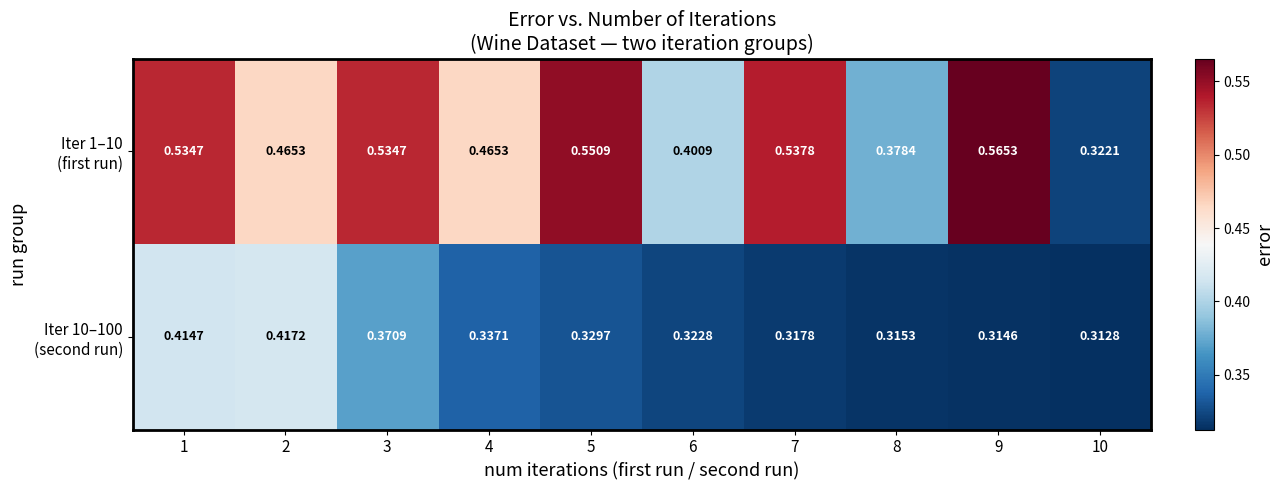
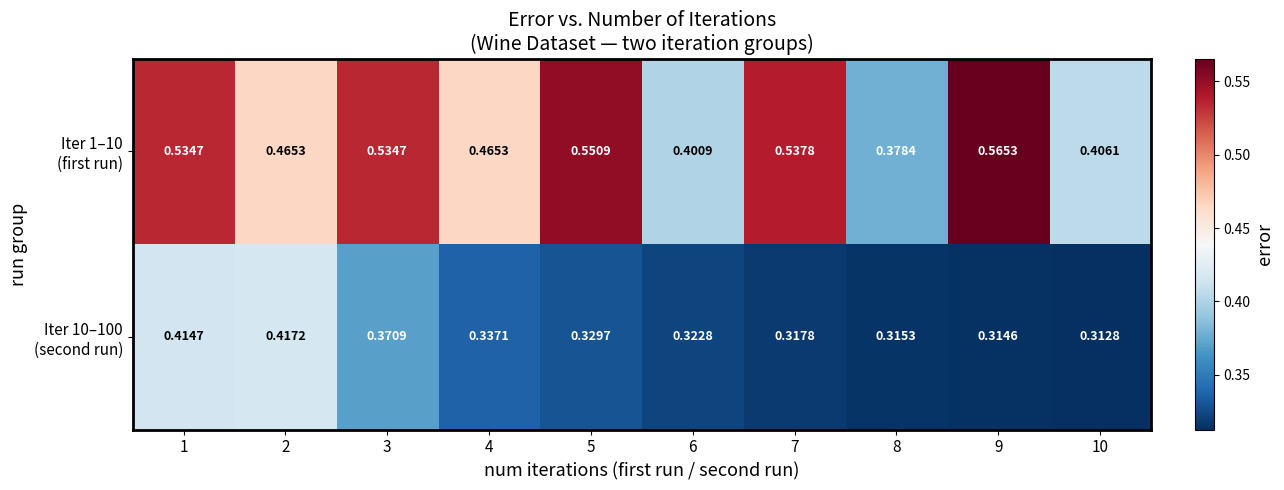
  {
    "Iter 1–10 (first run)": {
      "1": 0.5347,
      "2": 0.4653,
      "3": 0.5347,
      "4": 0.4653,
      "5": 0.5509,
      "6": 0.4009,
      "7": 0.5378,
      "8": 0.3784,
      "9": 0.5653,
-     "10": 0.3221
+     "10": 0.4061
    },
    "Iter 10–100 (second run)": {
      "1": 0.4147,
      "2": 0.4172,
      "3": 0.3709,
      "4": 0.3371,
      "5": 0.3297,
      "6": 0.3228,
      "7": 0.3178,
      "8": 0.3153,
      "9": 0.3146,
      "10": 0.3128
    }
  }
